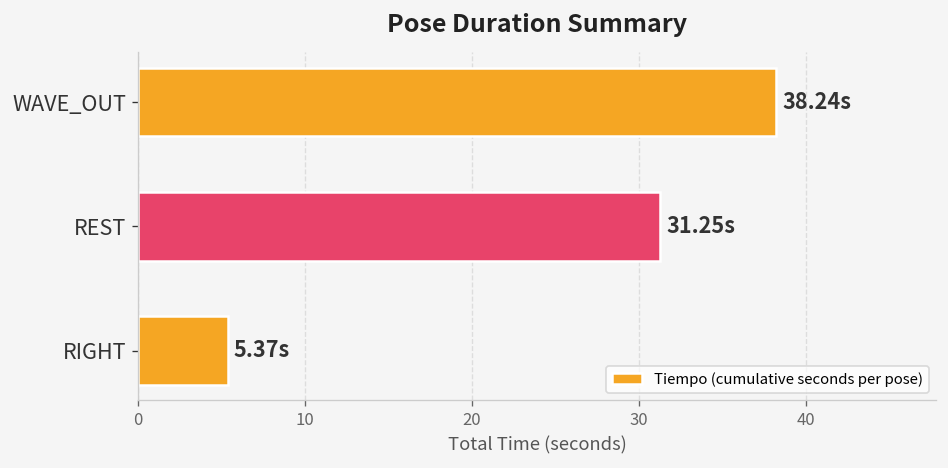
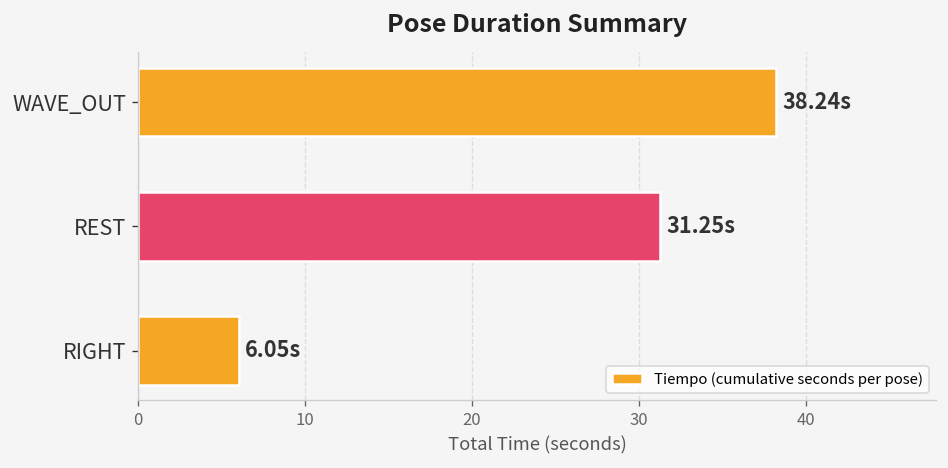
  {
    "WAVE_OUT": "38.24s",
    "REST": "31.25s",
-   "RIGHT": "5.37s"
+   "RIGHT": "6.05s"
  }
